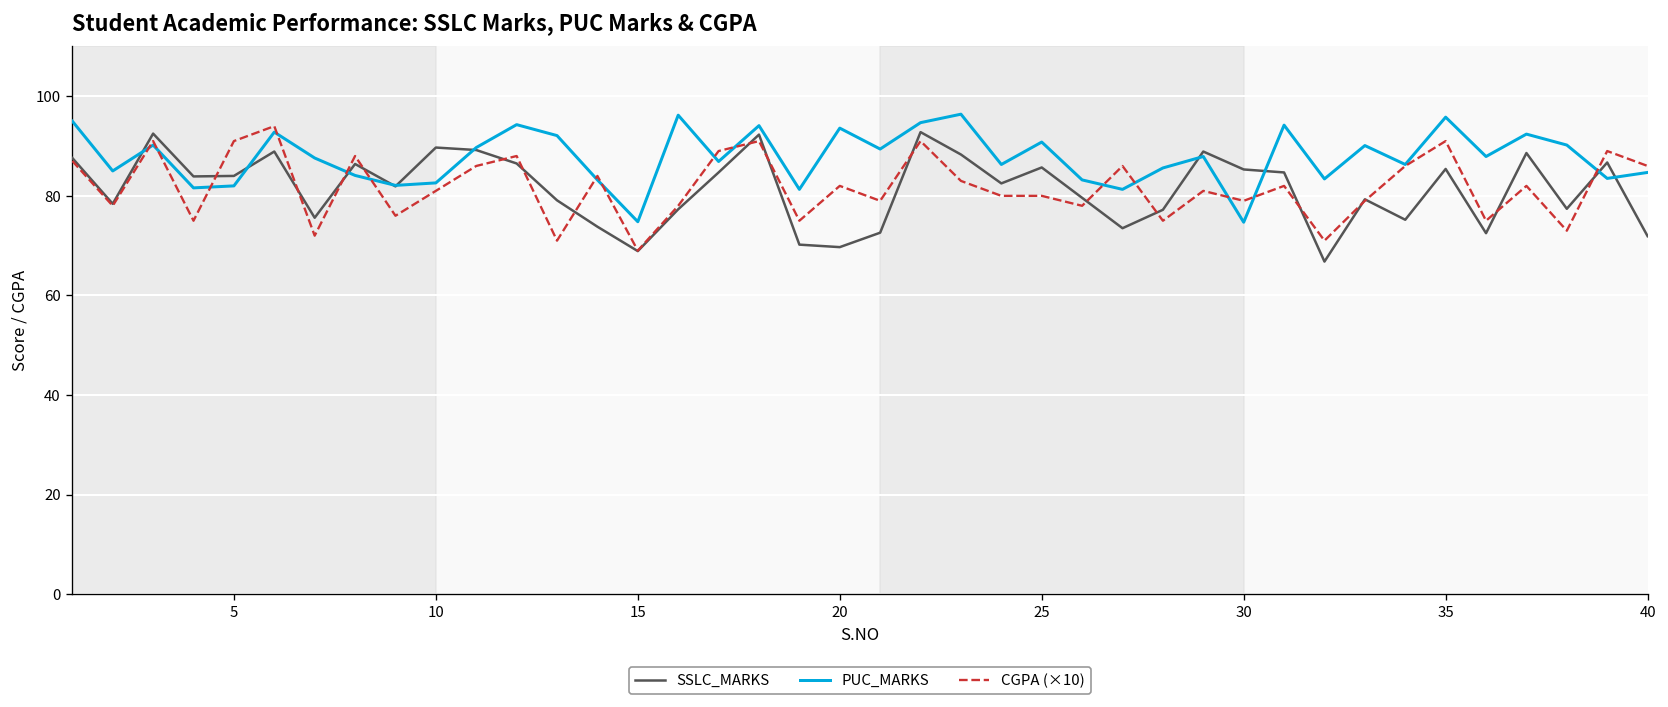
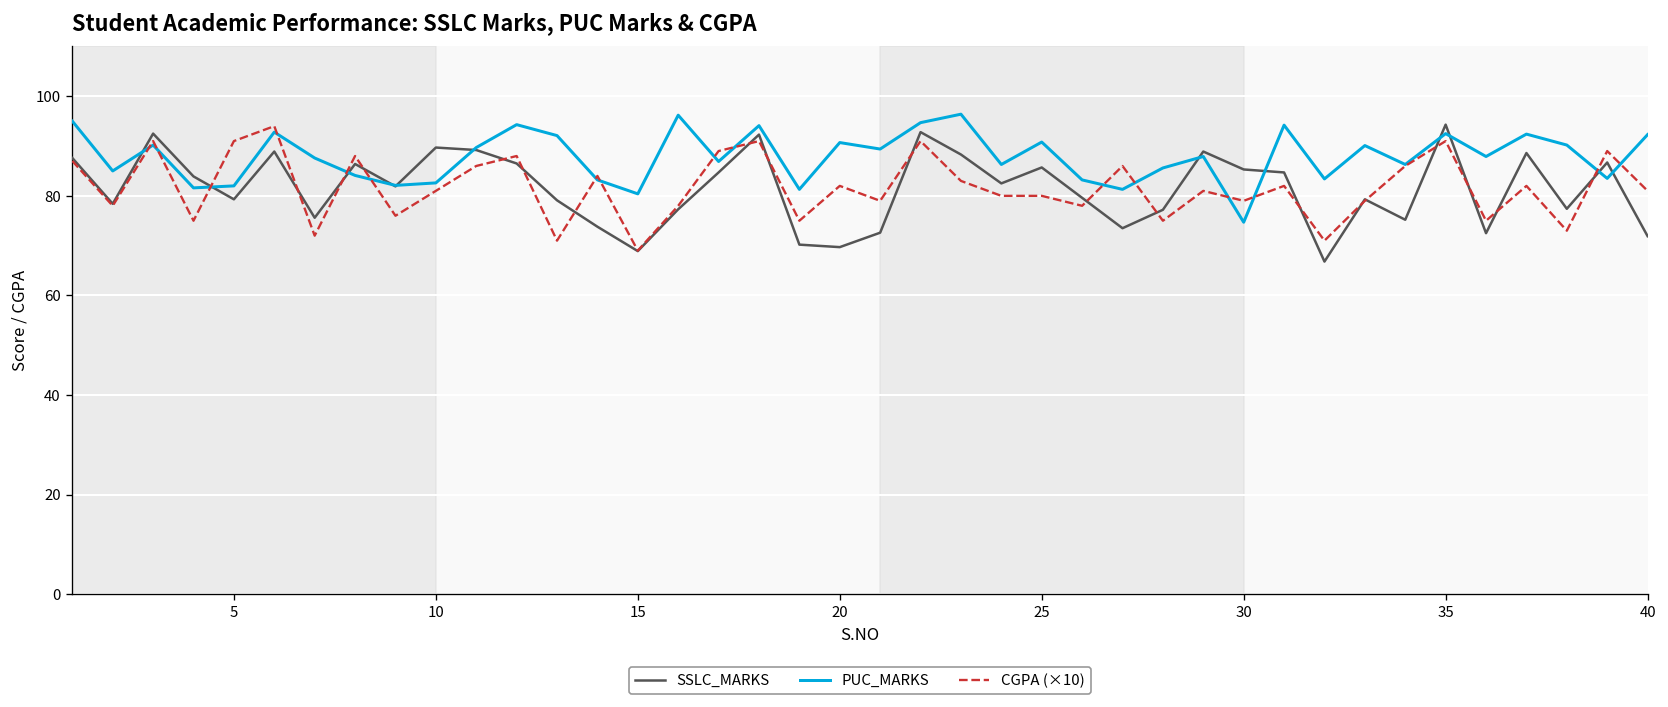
  {
    "SSLC_MARKS": {
-     "5": 84,
+     "5": 79,
      "10": 90,
      "20": 70,
      "25": 86,
      "30": 85,
-     "35": 85,
+     "35": 94,
      "40": 72
    },
    "PUC_MARKS": {
      "5": 82,
      "10": 83,
-     "15": 75,
-     "20": 94,
+     "15": 80,
+     "20": 91,
      "25": 91,
      "30": 75,
-     "35": 96,
-     "40": 85
+     "35": 93,
+     "40": 92
    },
    "CGPA (×10)": {
      "5": 91,
      "10": 81,
      "20": 82,
      "25": 80,
      "30": 79,
      "35": 91,
-     "40": 86
+     "40": 81
    }
  }
